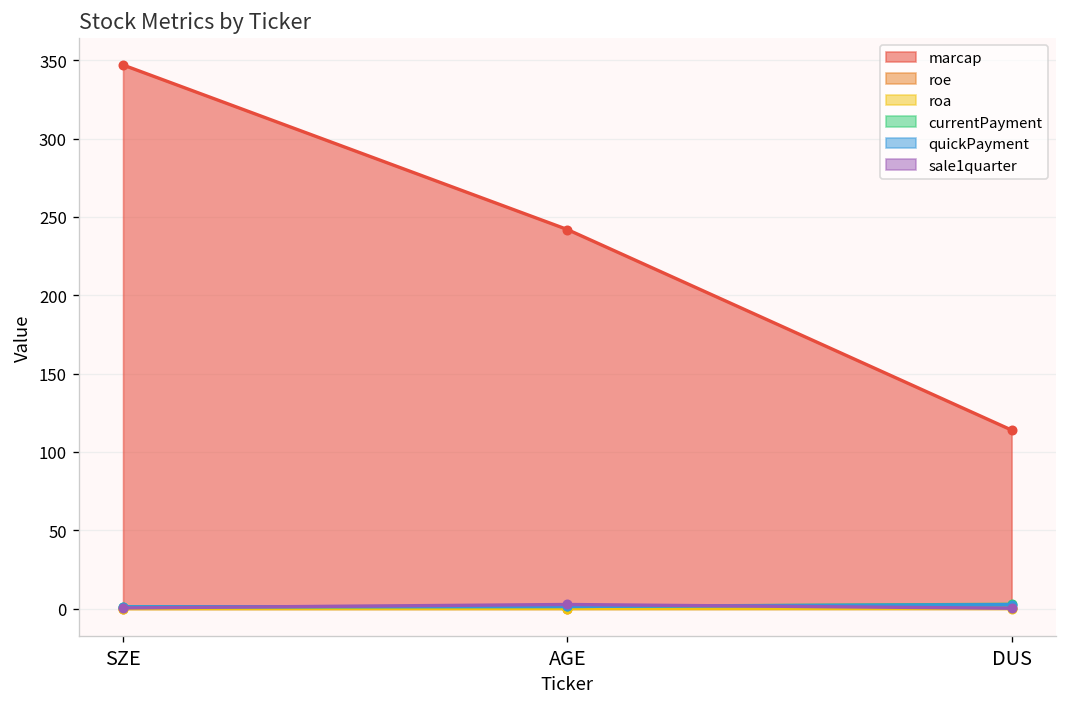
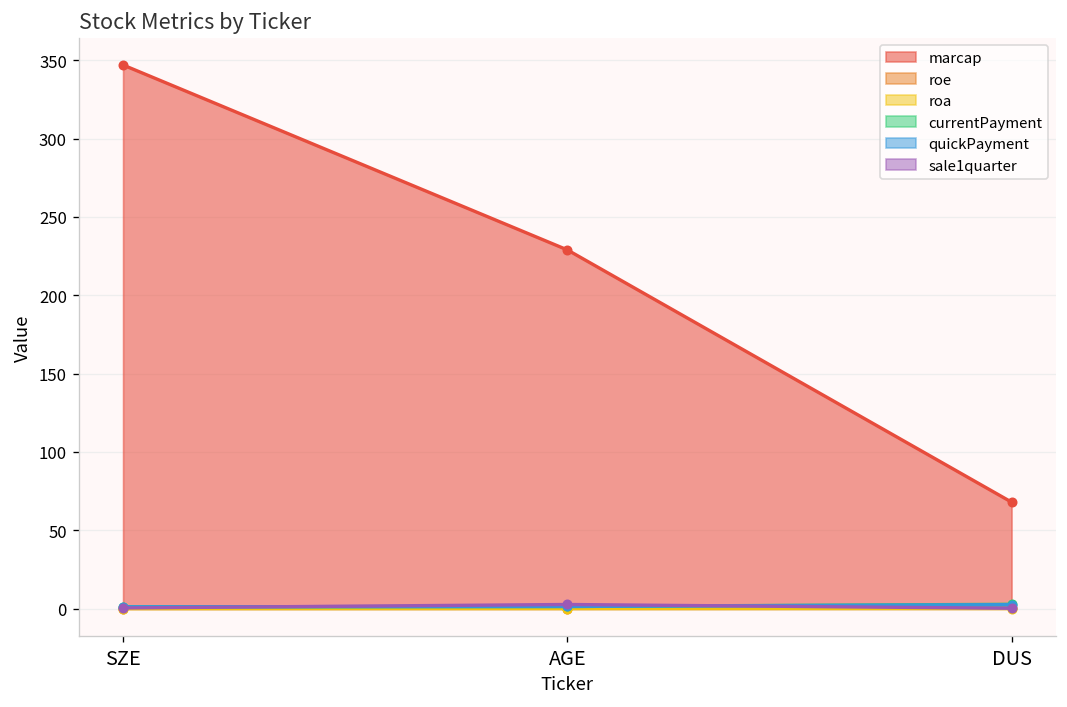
  {
    "marcap": {
      "SZE": 347,
-     "AGE": 242,
-     "DUS": 114
+     "AGE": 229,
+     "DUS": 68
    }
  }
